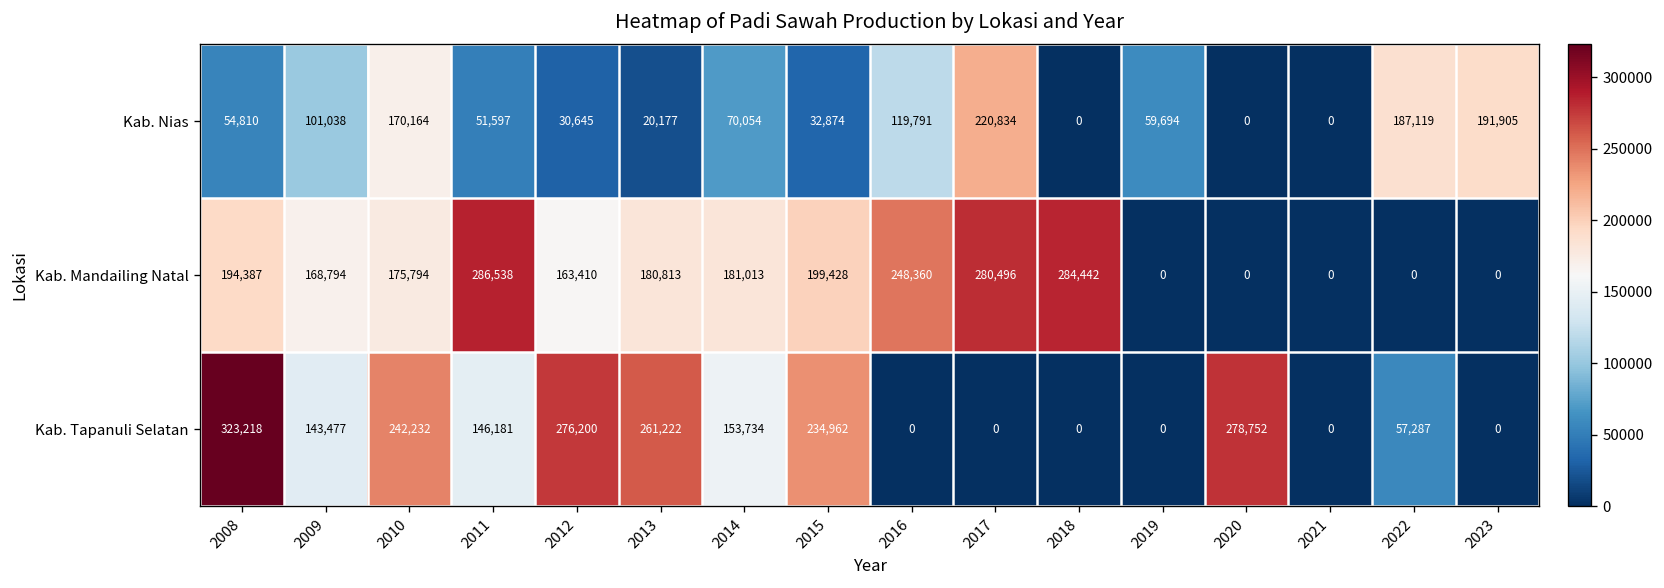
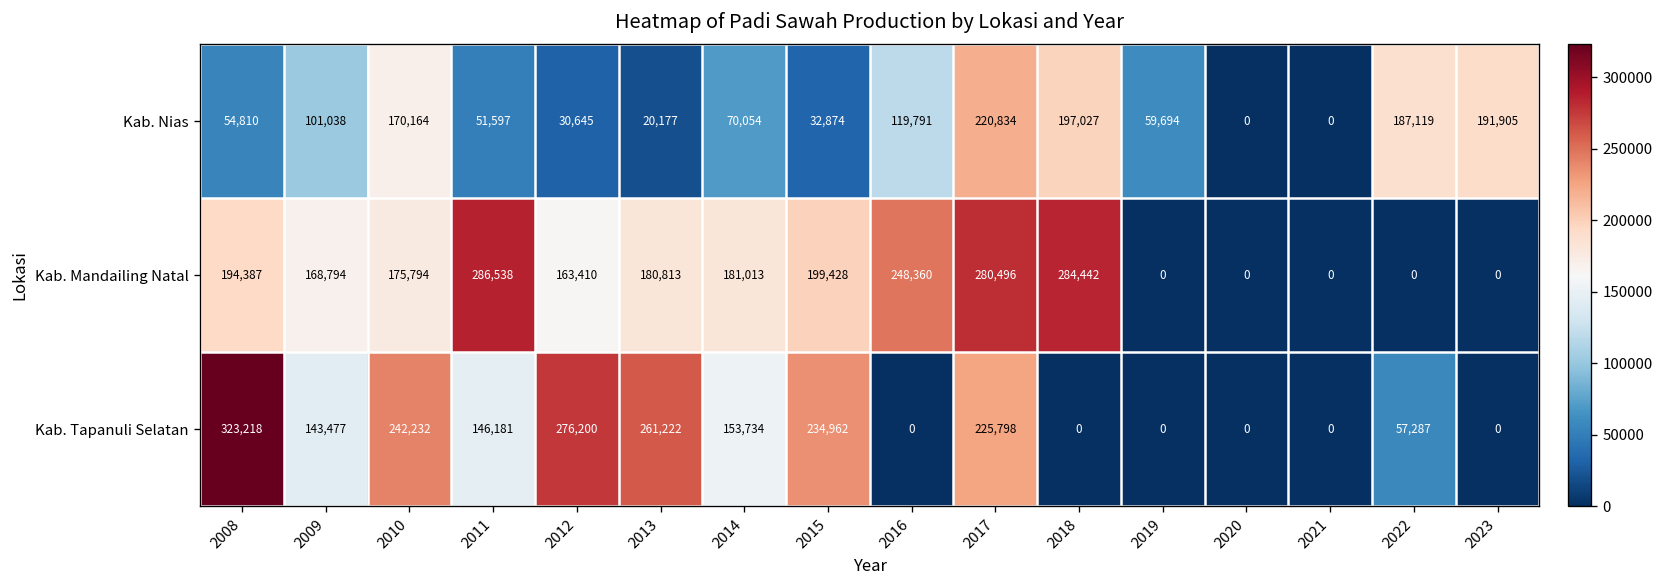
  {
    "Kab. Nias": {
      "2008": "54,810",
      "2009": "101,038",
      "2010": "170,164",
      "2011": "51,597",
      "2012": "30,645",
      "2013": "20,177",
      "2014": "70,054",
      "2015": "32,874",
      "2016": "119,791",
      "2017": "220,834",
-     "2018": "0",
+     "2018": "197,027",
      "2019": "59,694",
      "2020": "0",
      "2021": "0",
      "2022": "187,119",
      "2023": "191,905"
    },
    "Kab. Mandailing Natal": {
      "2008": "194,387",
      "2009": "168,794",
      "2010": "175,794",
      "2011": "286,538",
      "2012": "163,410",
      "2013": "180,813",
      "2014": "181,013",
      "2015": "199,428",
      "2016": "248,360",
      "2017": "280,496",
      "2018": "284,442",
      "2019": "0",
      "2020": "0",
      "2021": "0",
      "2022": "0",
      "2023": "0"
    },
    "Kab. Tapanuli Selatan": {
      "2008": "323,218",
      "2009": "143,477",
      "2010": "242,232",
      "2011": "146,181",
      "2012": "276,200",
      "2013": "261,222",
      "2014": "153,734",
      "2015": "234,962",
      "2016": "0",
-     "2017": "0",
+     "2017": "225,798",
      "2018": "0",
      "2019": "0",
-     "2020": "278,752",
+     "2020": "0",
      "2021": "0",
      "2022": "57,287",
      "2023": "0"
    }
  }
